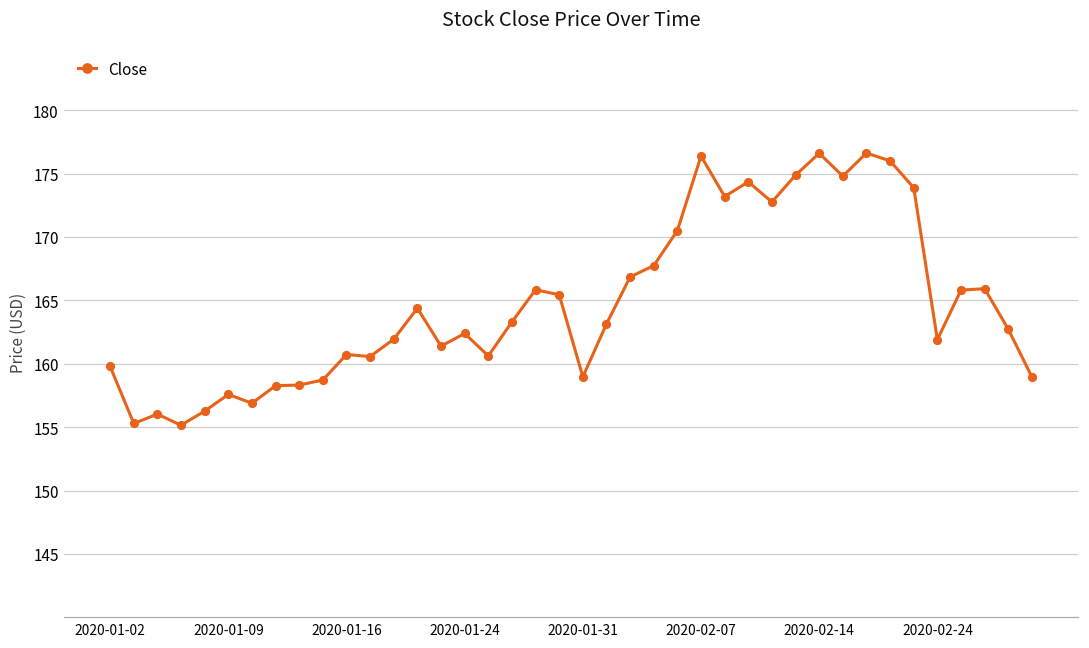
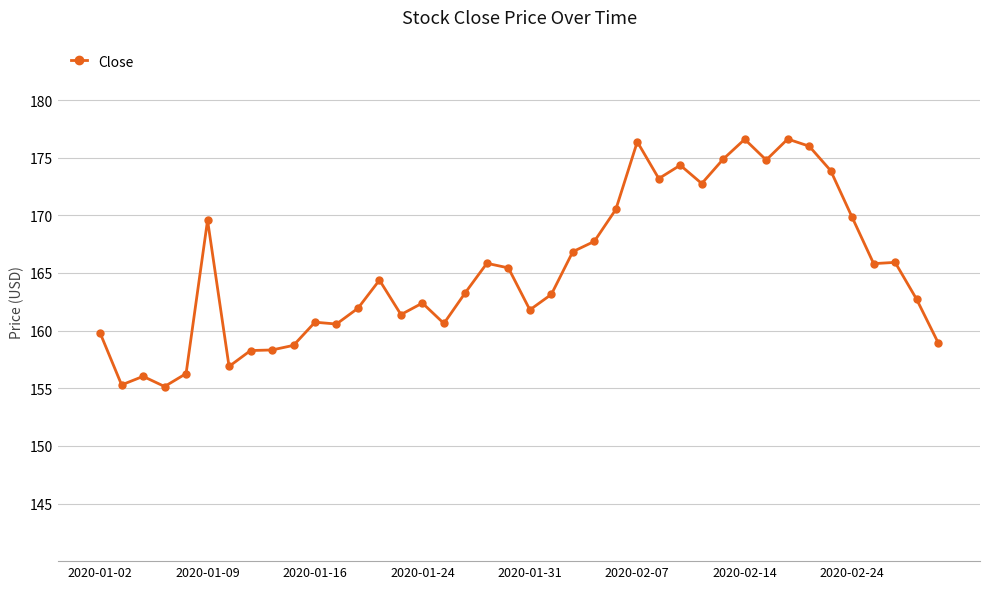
  {
    "2020-01-02": 159.8,
-   "2020-01-09": 157.6,
+   "2020-01-09": 169.6,
    "2020-01-16": 160.7,
    "2020-01-24": 162.4,
-   "2020-01-31": 159.0,
+   "2020-01-31": 161.8,
    "2020-02-07": 176.4,
    "2020-02-14": 176.6,
-   "2020-02-24": 161.9
+   "2020-02-24": 169.8
  }
